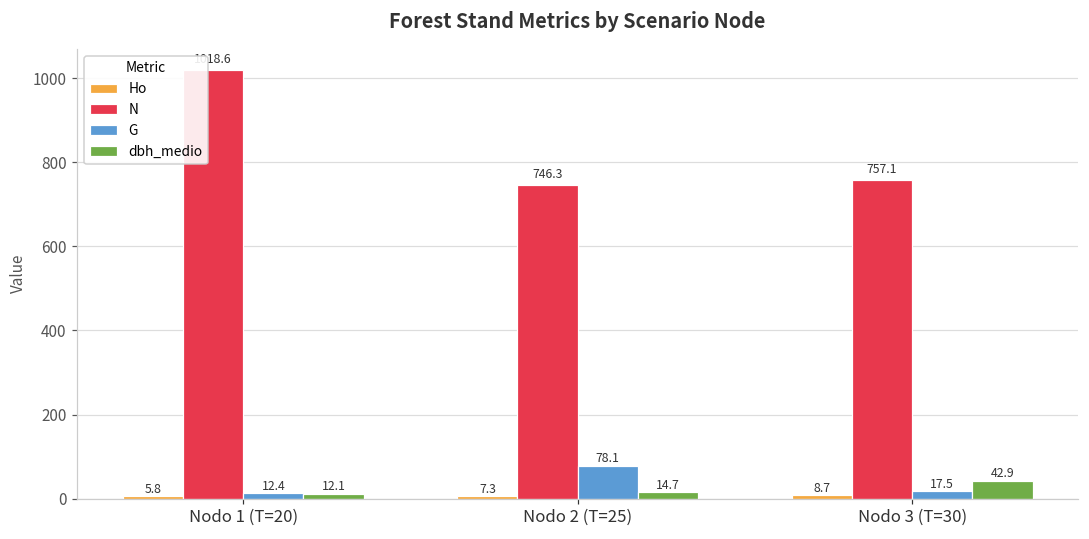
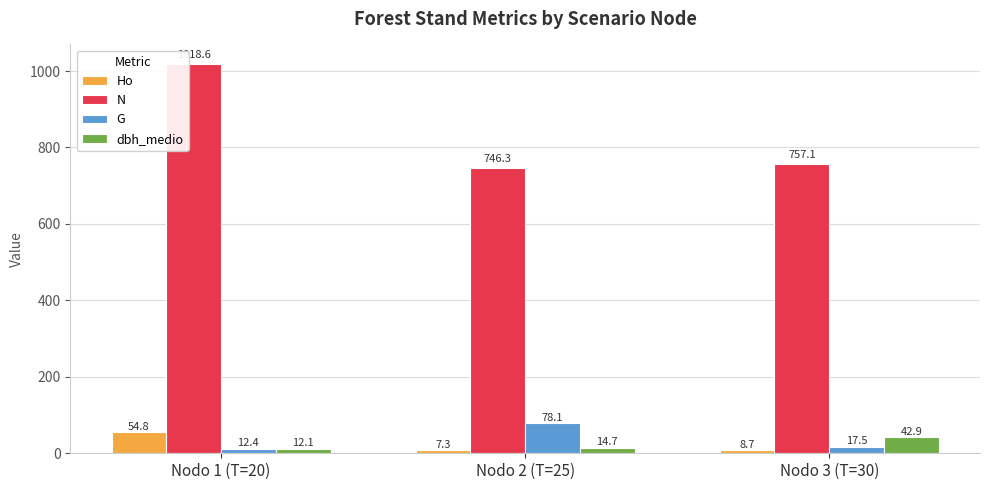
  {
    "Ho": {
-     "Nodo 1 (T=20)": 5.8,
+     "Nodo 1 (T=20)": 54.8,
      "Nodo 2 (T=25)": 7.3,
      "Nodo 3 (T=30)": 8.7
    },
    "N": {
      "Nodo 2 (T=25)": 746.3,
      "Nodo 3 (T=30)": 757.1
    },
    "G": {
      "Nodo 1 (T=20)": 12.4,
      "Nodo 2 (T=25)": 78.1,
      "Nodo 3 (T=30)": 17.5
    },
    "dbh_medio": {
      "Nodo 1 (T=20)": 12.1,
      "Nodo 2 (T=25)": 14.7,
      "Nodo 3 (T=30)": 42.9
    }
  }
